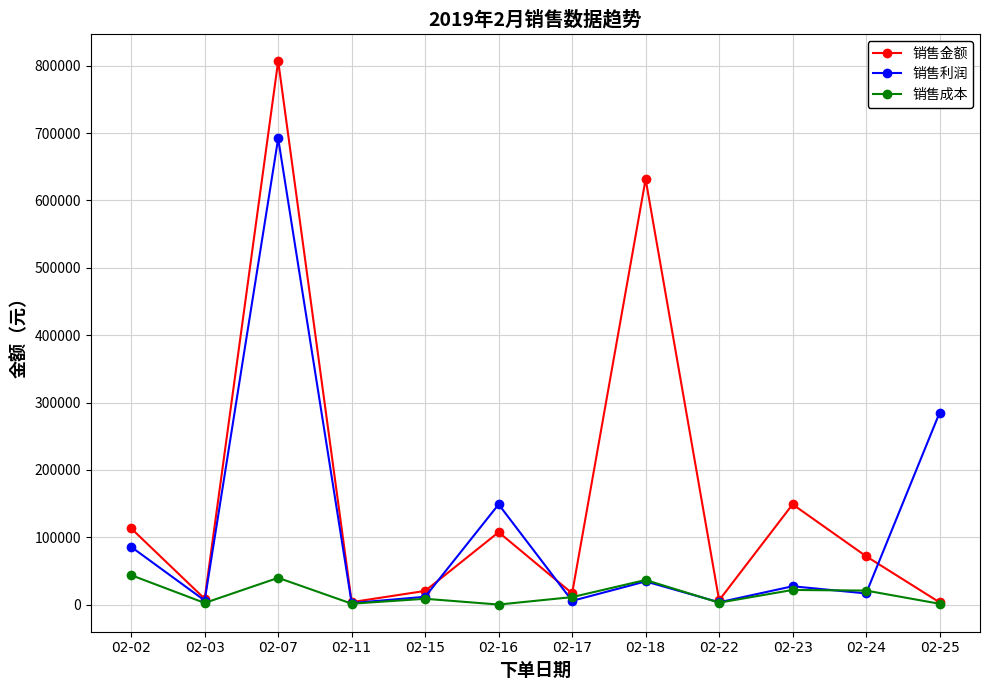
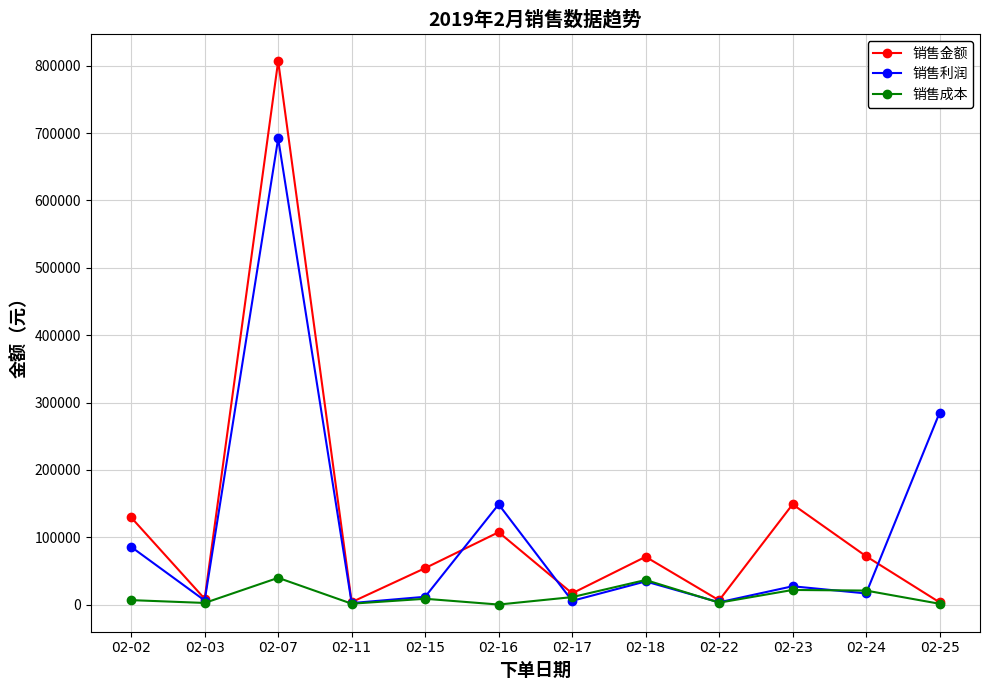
  {
    "销售金额": {
-     "02-02": 110000,
+     "02-02": 130000,
      "02-07": 810000,
-     "02-15": 20000,
+     "02-15": 50000,
      "02-16": 110000,
      "02-17": 20000,
-     "02-18": 630000,
+     "02-18": 70000,
      "02-23": 150000,
      "02-24": 70000
    },
    "销售利润": {
      "02-02": 90000,
      "02-07": 690000,
      "02-16": 150000,
      "02-17": 10000,
      "02-23": 30000,
      "02-24": 20000,
      "02-25": 280000
    },
    "销售成本": {
-     "02-02": 40000,
+     "02-02": 10000,
      "02-07": 40000,
      "02-16": 0,
      "02-17": 10000,
      "02-23": 20000,
      "02-24": 20000
    }
  }
